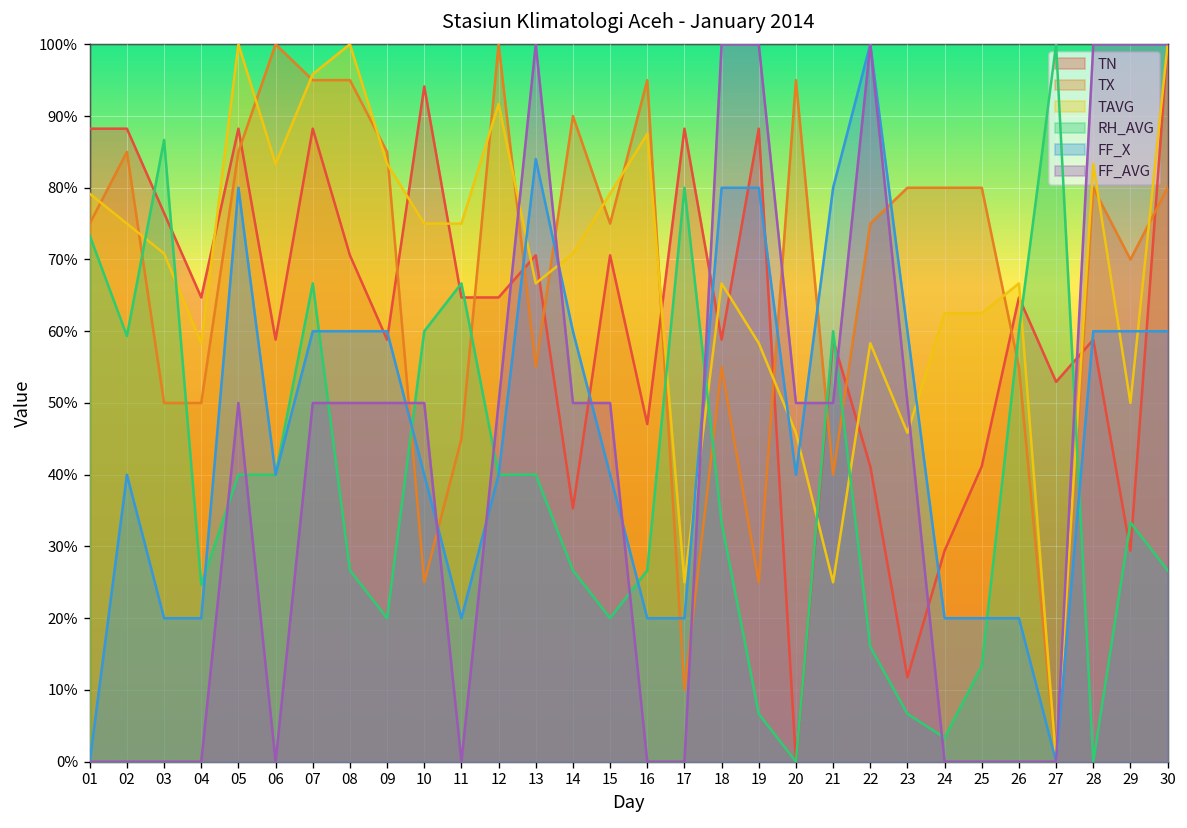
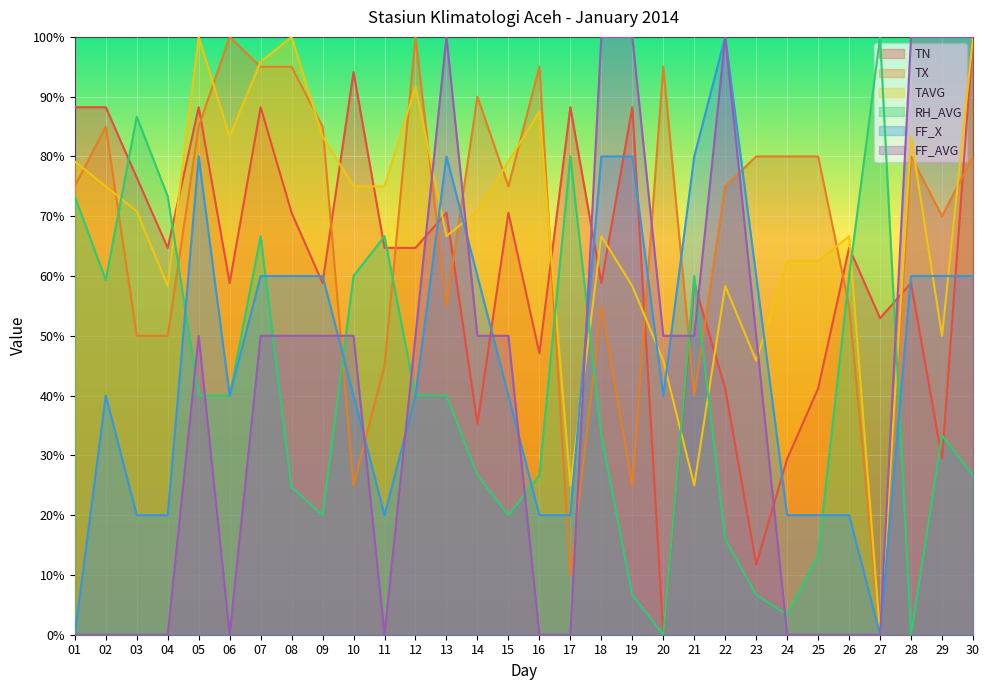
  {
    "RH_AVG": {
      "01": "73%",
      "02": "59%",
      "03": "87%",
-     "04": "25%",
+     "04": "73%",
      "05": "40%",
      "07": "67%",
-     "08": "27%",
+     "08": "25%",
      "09": "20%",
      "10": "60%",
      "11": "67%",
      "13": "40%",
      "14": "27%",
      "15": "20%",
      "16": "27%",
      "17": "80%",
      "18": "33%",
      "19": "7%",
      "21": "60%",
      "22": "16%",
      "23": "7%",
      "24": "3%",
      "25": "13%",
      "26": "60%",
      "27": "100%",
      "28": "0%",
      "29": "33%",
      "30": "27%"
    },
    "FF_X": {
      "02": "40%",
      "03": "20%",
      "04": "20%",
      "05": "80%",
      "07": "60%",
      "08": "60%",
      "09": "60%",
      "10": "40%",
      "11": "20%",
-     "13": "84%",
+     "13": "80%",
      "14": "60%",
      "15": "40%",
      "16": "20%",
      "17": "20%",
      "18": "80%",
      "19": "80%",
      "20": "40%",
      "21": "80%",
      "23": "60%",
      "24": "20%",
      "25": "20%",
      "26": "20%",
      "28": "60%",
      "29": "60%",
      "30": "60%"
    },
    "FF_AVG": {
      "02": "0%",
      "03": "0%",
      "04": "0%",
      "05": "50%",
      "06": "0%",
      "07": "50%",
      "08": "50%",
      "09": "50%",
      "10": "50%",
      "11": "0%",
      "12": "50%",
      "13": "100%",
      "14": "50%",
      "15": "50%",
      "16": "0%",
      "17": "0%",
      "18": "100%",
      "19": "100%",
      "20": "50%",
      "21": "50%",
      "23": "50%",
      "24": "0%",
      "25": "0%",
      "26": "0%",
      "28": "100%",
      "29": "100%"
    }
  }
